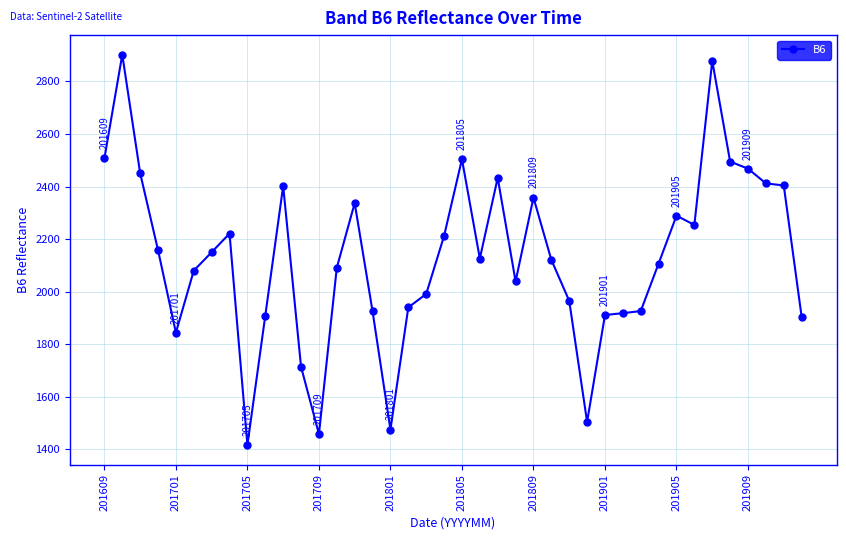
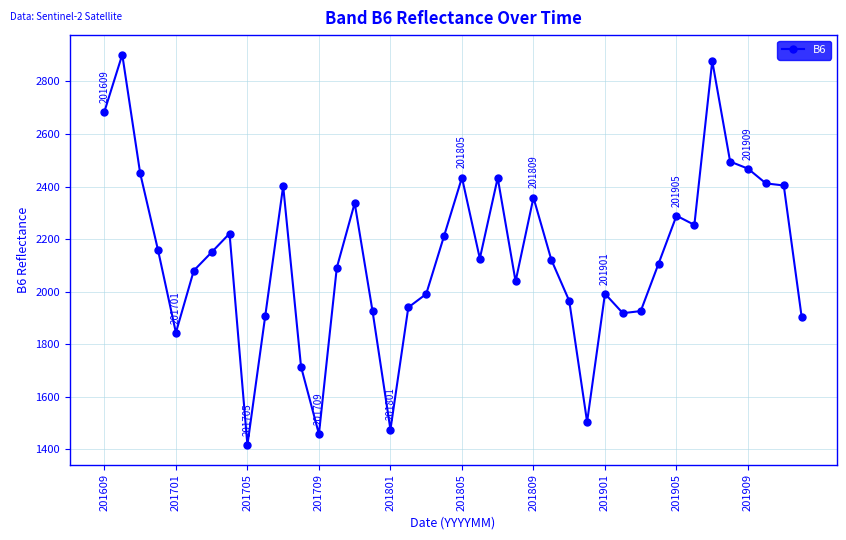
  {
-   "201609": 2510,
-   "201805": 2500,
-   "201901": 1910
+   "201609": 2690,
+   "201805": 2430,
+   "201901": 1990
  }
